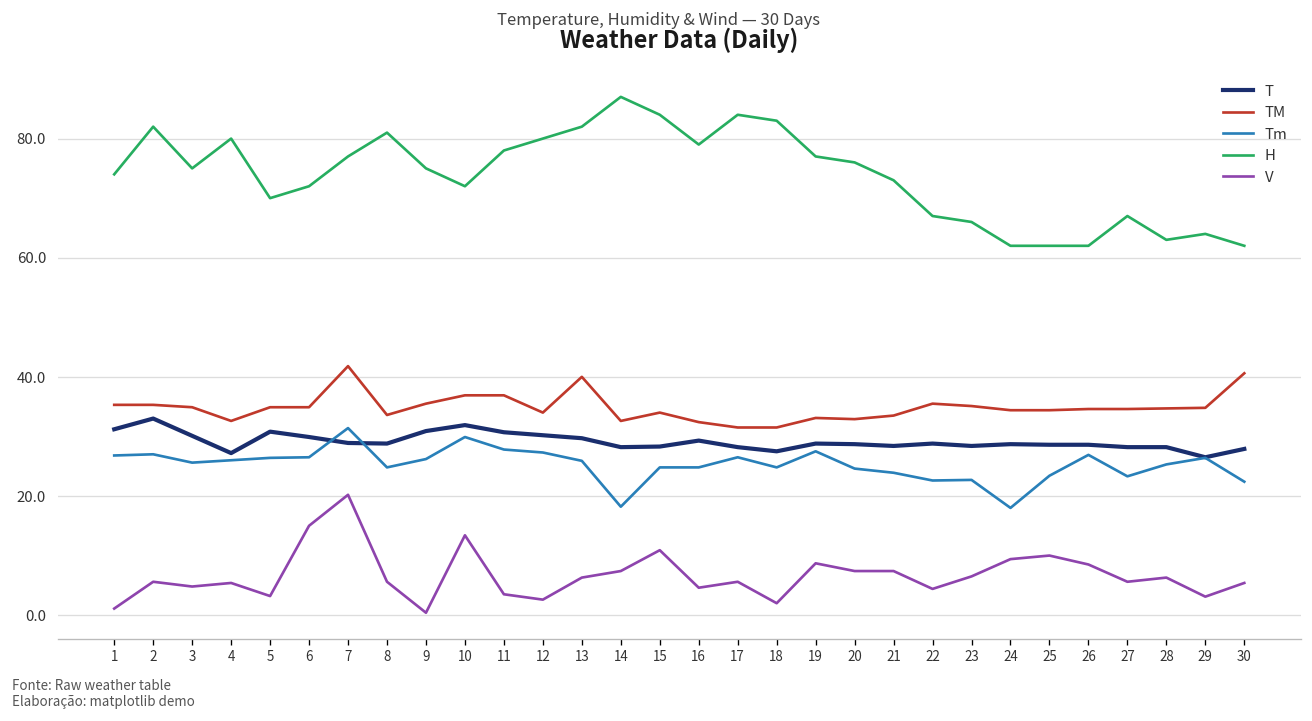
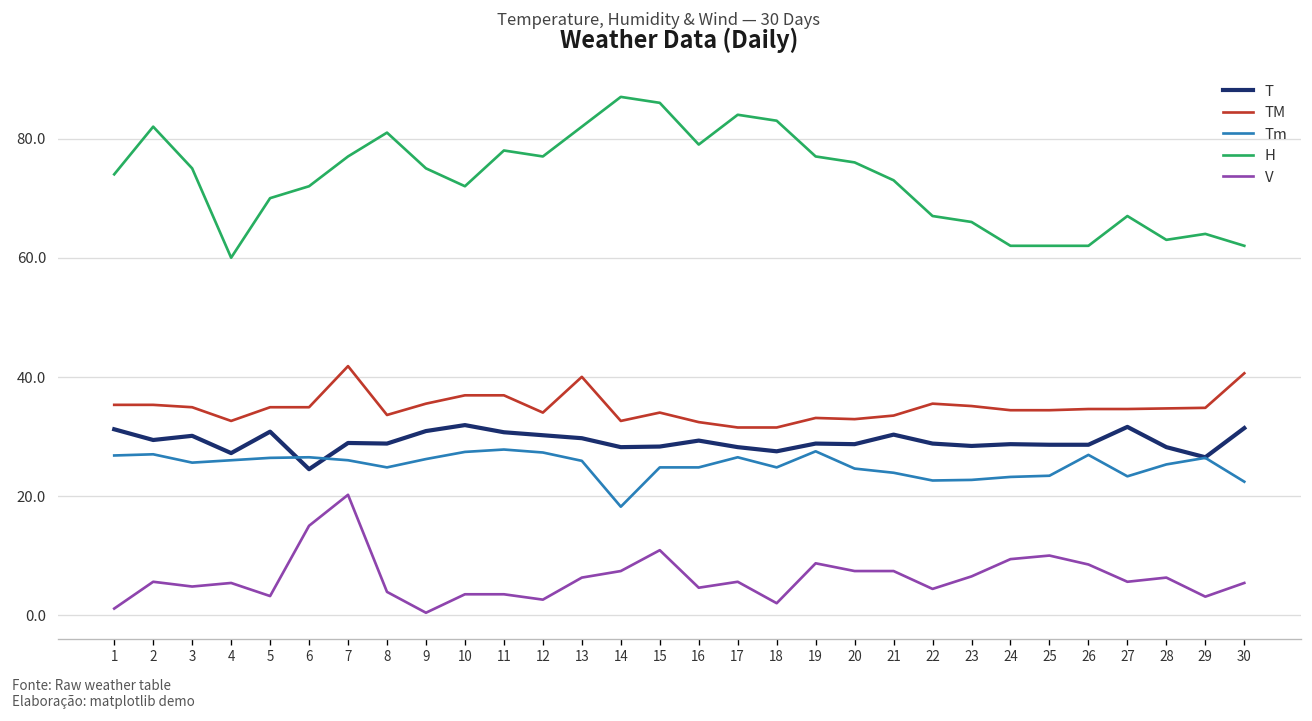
  {
    "T": {
      "1": 31,
-     "2": 33,
+     "2": 29,
      "3": 30,
      "4": 27,
      "5": 31,
-     "6": 30,
+     "6": 25,
      "7": 29,
      "8": 29,
      "9": 31,
      "10": 32,
      "11": 31,
      "12": 30,
      "13": 30,
      "14": 28,
      "15": 28,
      "16": 29,
      "17": 28,
      "18": 28,
      "19": 29,
      "20": 29,
-     "21": 28,
+     "21": 30,
      "22": 29,
      "23": 28,
      "24": 29,
      "25": 29,
      "26": 29,
-     "27": 28,
+     "27": 32,
      "28": 28,
-     "30": 28
+     "30": 31
    },
    "TM": {
      "1": 35,
      "2": 35,
      "3": 35,
      "4": 33,
      "5": 35,
      "6": 35,
      "7": 42,
      "8": 34,
      "9": 36,
      "10": 37,
      "11": 37,
      "12": 34,
      "13": 40,
      "14": 33,
      "15": 34,
      "16": 32,
      "17": 32,
      "18": 32,
      "19": 33,
      "20": 33,
      "21": 34,
      "22": 36,
      "23": 35,
      "24": 34,
      "25": 34,
      "26": 35,
      "27": 35,
      "28": 35,
      "29": 35,
      "30": 41
    },
    "Tm": {
      "1": 27,
      "2": 27,
      "3": 26,
      "4": 26,
      "5": 26,
      "6": 27,
-     "7": 31,
+     "7": 26,
      "8": 25,
      "9": 26,
-     "10": 30,
+     "10": 27,
      "11": 28,
      "12": 27,
      "13": 26,
      "14": 18,
      "15": 25,
      "16": 25,
      "17": 27,
      "18": 25,
      "19": 28,
      "20": 25,
      "21": 24,
      "22": 23,
      "23": 23,
-     "24": 18,
+     "24": 23,
      "25": 23,
      "26": 27,
      "27": 23,
      "28": 25,
      "30": 22
    },
    "H": {
      "1": 74,
      "2": 82,
      "3": 75,
-     "4": 80,
+     "4": 60,
      "5": 70,
      "6": 72,
      "7": 77,
      "8": 81,
      "9": 75,
      "10": 72,
      "11": 78,
-     "12": 80,
+     "12": 77,
      "13": 82,
      "14": 87,
-     "15": 84,
+     "15": 86,
      "16": 79,
      "17": 84,
      "18": 83,
      "19": 77,
      "20": 76,
      "21": 73,
      "22": 67,
      "23": 66,
      "24": 62,
      "25": 62,
      "26": 62,
      "27": 67,
      "28": 63,
      "29": 64,
      "30": 62
    },
    "V": {
      "1": 1,
      "2": 6,
      "3": 5,
      "4": 5,
      "5": 3,
      "6": 15,
      "7": 20,
-     "8": 6,
+     "8": 4,
      "9": 0,
-     "10": 13,
+     "10": 4,
      "11": 4,
      "12": 3,
      "13": 6,
      "14": 7,
      "15": 11,
      "16": 5,
      "17": 6,
      "18": 2,
      "19": 9,
      "20": 7,
      "21": 7,
      "22": 4,
      "23": 7,
      "24": 9,
      "25": 10,
      "26": 9,
      "27": 6,
      "28": 6,
      "29": 3,
      "30": 5
    }
  }
